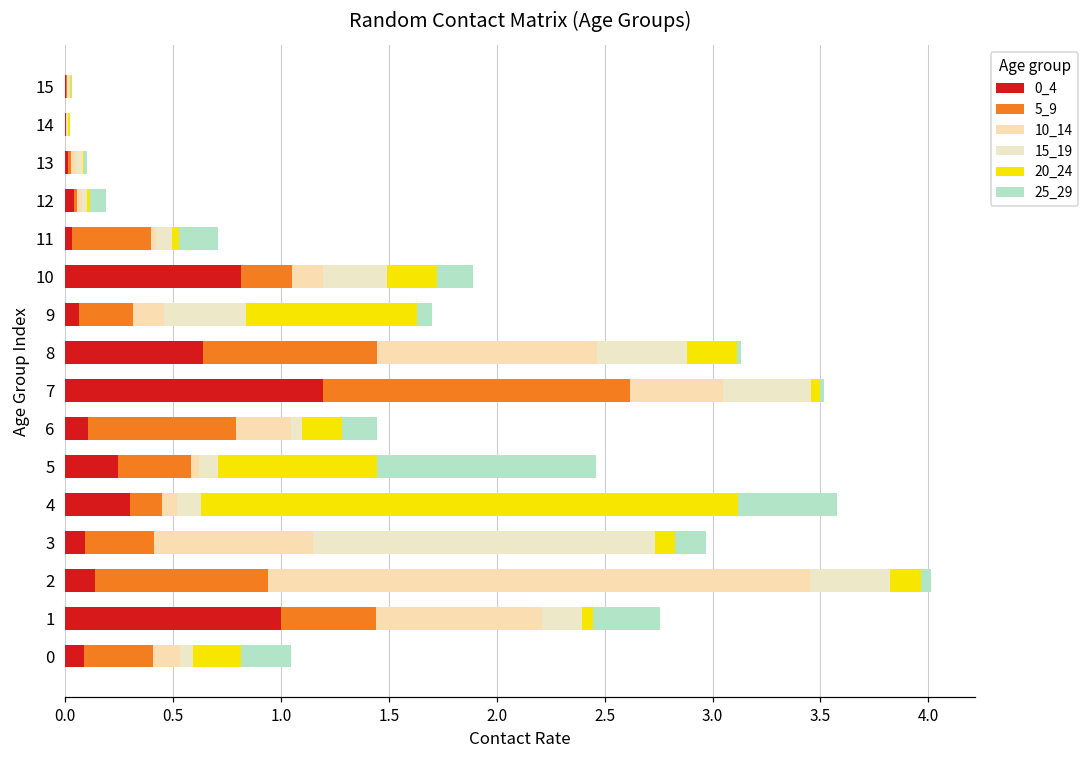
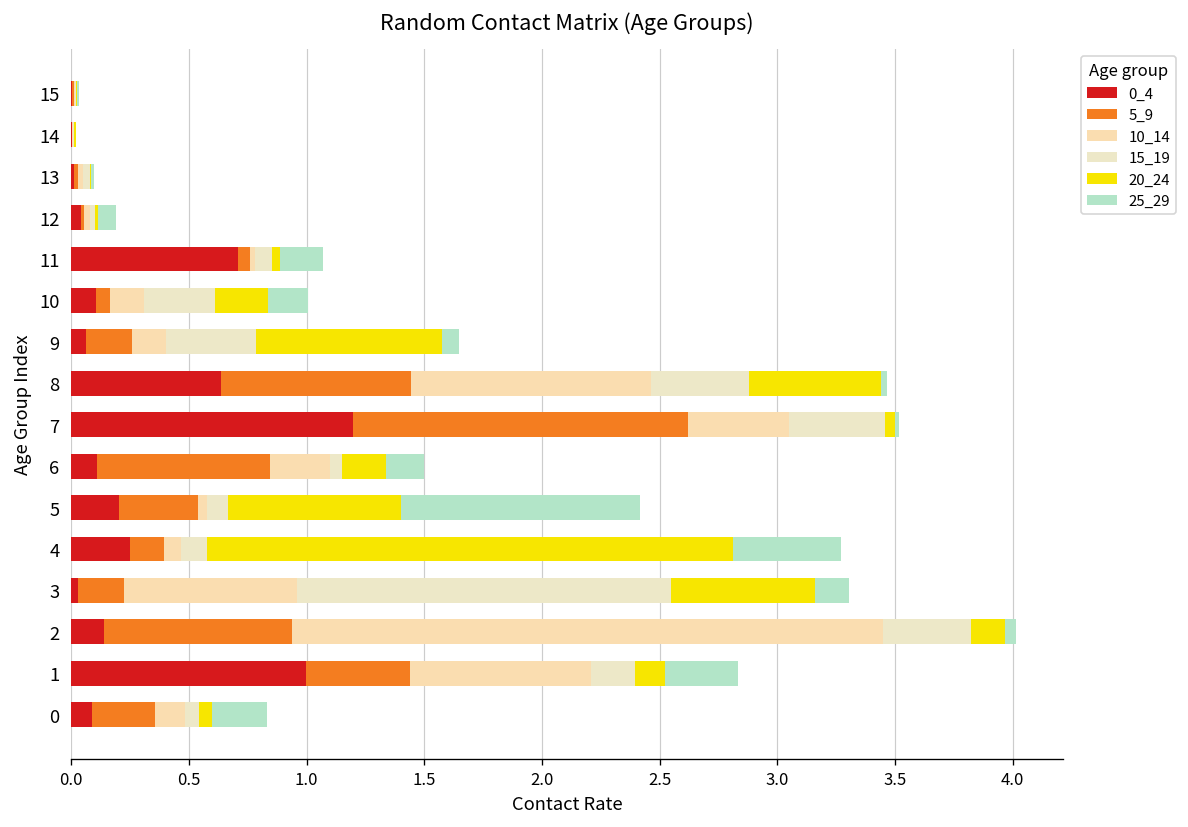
  {
    "0_4": {
      "13": 0.01,
      "12": 0.04,
-     "11": 0.03,
-     "10": 0.82,
+     "11": 0.71,
+     "10": 0.10,
      "9": 0.06,
      "8": 0.64,
      "7": 1.20,
      "6": 0.11,
-     "5": 0.25,
-     "4": 0.30,
-     "3": 0.09,
+     "5": 0.20,
+     "4": 0.25,
+     "3": 0.03,
      "2": 0.14,
      "1": 1.00,
      "0": 0.09
    },
    "5_9": {
      "13": 0.01,
      "12": 0.02,
-     "11": 0.37,
-     "10": 0.23,
-     "9": 0.25,
+     "11": 0.05,
+     "10": 0.06,
+     "9": 0.19,
      "8": 0.81,
      "7": 1.42,
-     "6": 0.68,
+     "6": 0.74,
      "5": 0.34,
      "4": 0.15,
-     "3": 0.32,
+     "3": 0.20,
      "2": 0.80,
      "1": 0.44,
-     "0": 0.32
+     "0": 0.27
    },
    "20_24": {
      "11": 0.03,
      "10": 0.23,
      "9": 0.79,
-     "8": 0.23,
+     "8": 0.56,
      "7": 0.04,
      "6": 0.19,
      "5": 0.73,
-     "4": 2.49,
-     "3": 0.09,
+     "4": 2.23,
+     "3": 0.61,
      "2": 0.14,
-     "1": 0.05,
-     "0": 0.22
+     "1": 0.13,
+     "0": 0.06
    }
  }
